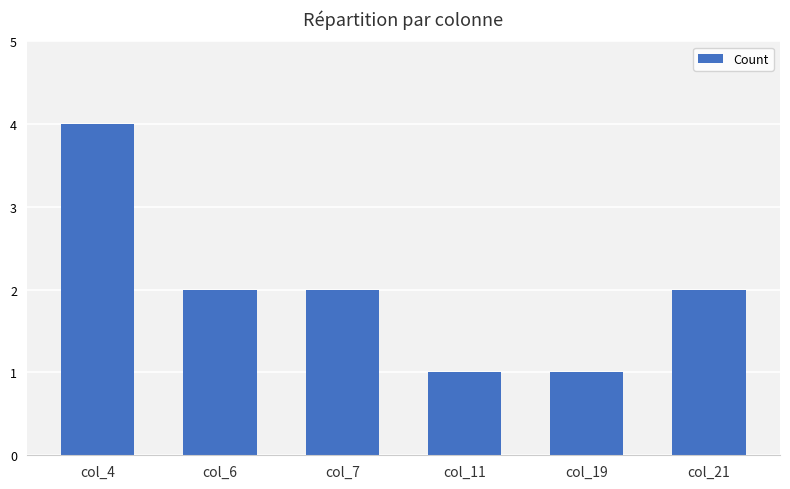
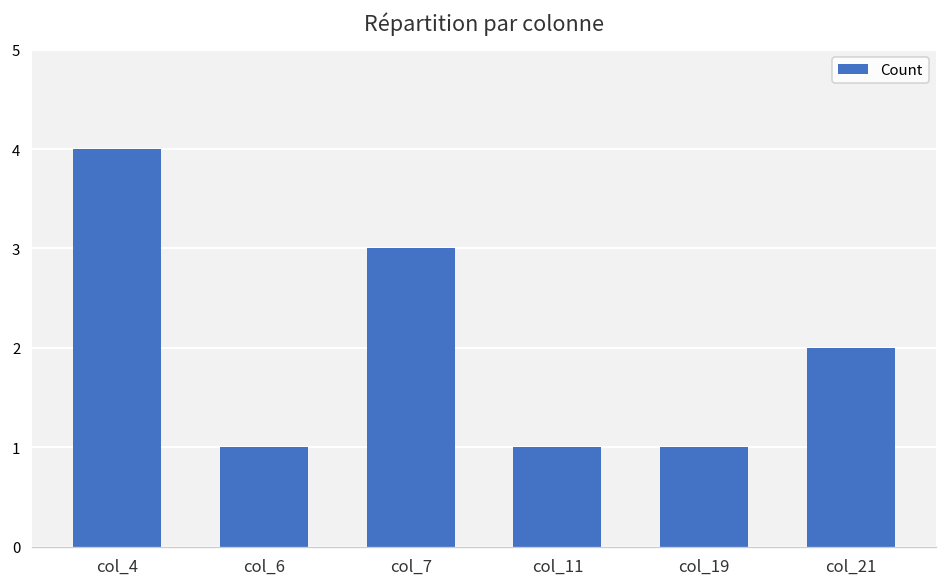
  {
    "col_4": 4,
-   "col_6": 2,
-   "col_7": 2,
+   "col_6": 1,
+   "col_7": 3,
    "col_11": 1,
    "col_19": 1,
    "col_21": 2
  }
